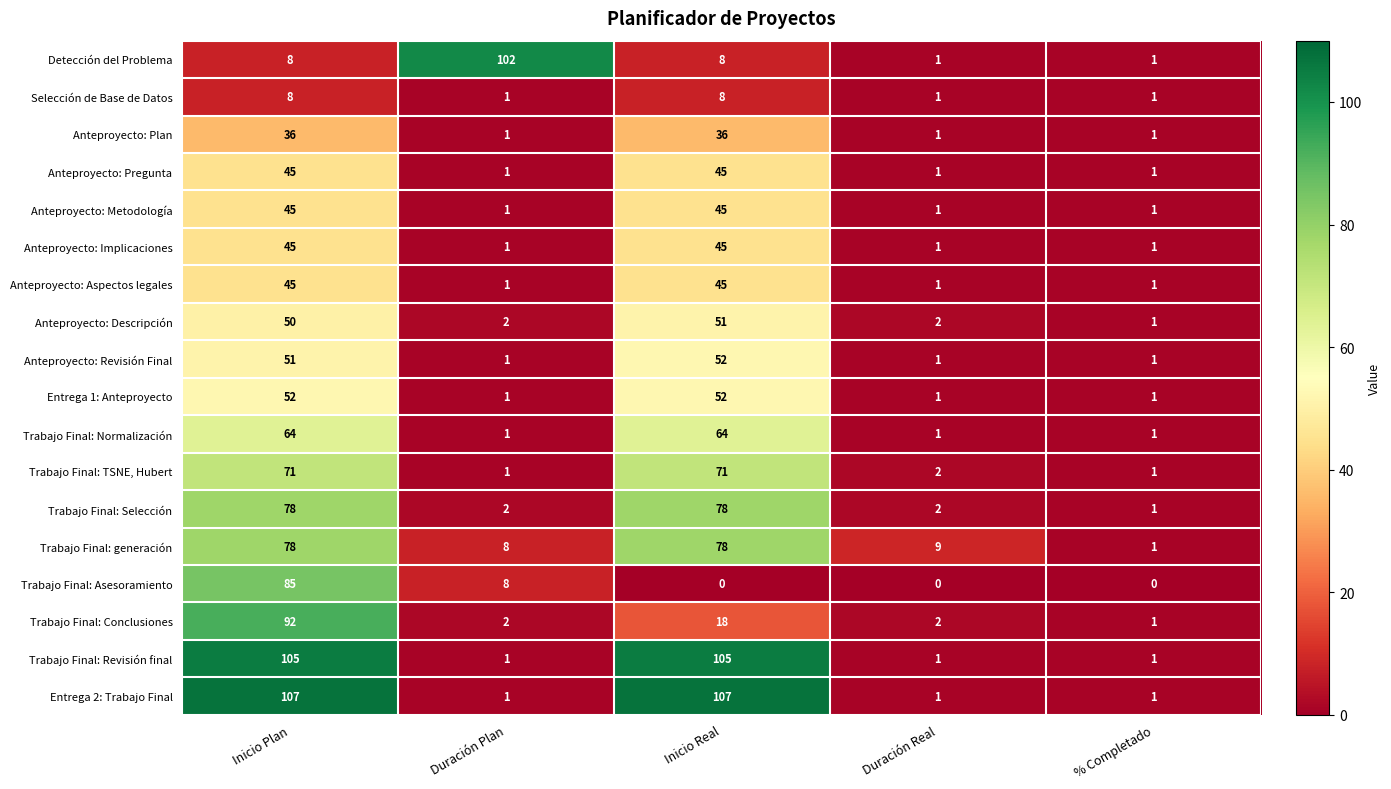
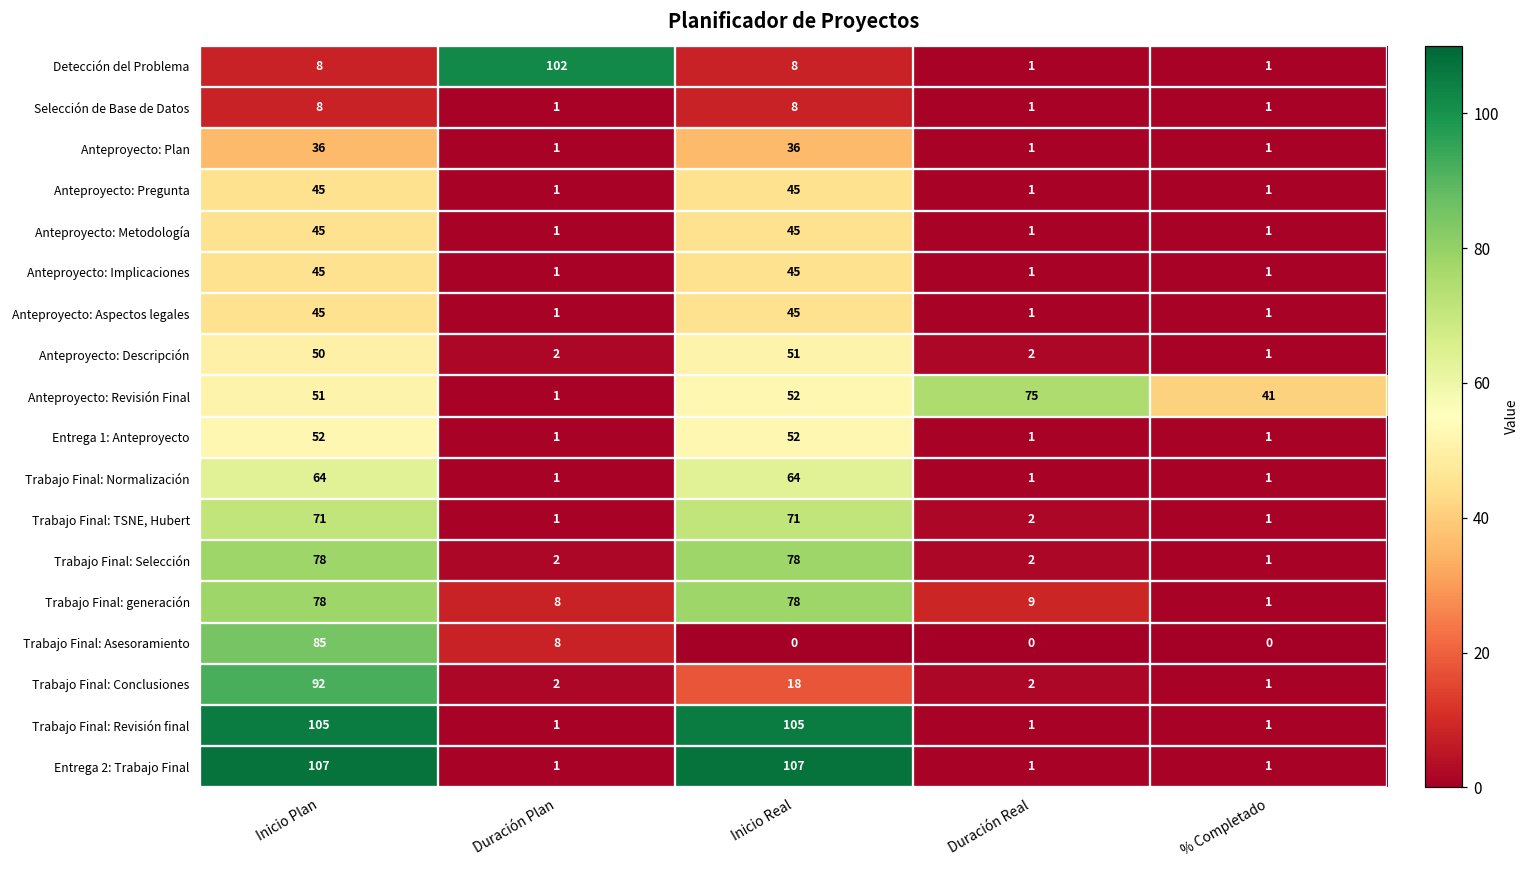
  {
    "Detección del Problema": {
      "Inicio Plan": 8,
      "Duración Plan": 102,
      "Inicio Real": 8,
      "Duración Real": 1,
      "% Completado": 1
    },
    "Selección de Base de Datos": {
      "Inicio Plan": 8,
      "Duración Plan": 1,
      "Inicio Real": 8,
      "Duración Real": 1,
      "% Completado": 1
    },
    "Anteproyecto: Plan": {
      "Inicio Plan": 36,
      "Duración Plan": 1,
      "Inicio Real": 36,
      "Duración Real": 1,
      "% Completado": 1
    },
    "Anteproyecto: Pregunta": {
      "Inicio Plan": 45,
      "Duración Plan": 1,
      "Inicio Real": 45,
      "Duración Real": 1,
      "% Completado": 1
    },
    "Anteproyecto: Metodología": {
      "Inicio Plan": 45,
      "Duración Plan": 1,
      "Inicio Real": 45,
      "Duración Real": 1,
      "% Completado": 1
    },
    "Anteproyecto: Implicaciones": {
      "Inicio Plan": 45,
      "Duración Plan": 1,
      "Inicio Real": 45,
      "Duración Real": 1,
      "% Completado": 1
    },
    "Anteproyecto: Aspectos legales": {
      "Inicio Plan": 45,
      "Duración Plan": 1,
      "Inicio Real": 45,
      "Duración Real": 1,
      "% Completado": 1
    },
    "Anteproyecto: Descripción": {
      "Inicio Plan": 50,
      "Duración Plan": 2,
      "Inicio Real": 51,
      "Duración Real": 2,
      "% Completado": 1
    },
    "Anteproyecto: Revisión Final": {
      "Inicio Plan": 51,
      "Duración Plan": 1,
      "Inicio Real": 52,
-     "Duración Real": 1,
-     "% Completado": 1
+     "Duración Real": 75,
+     "% Completado": 41
    },
    "Entrega 1: Anteproyecto": {
      "Inicio Plan": 52,
      "Duración Plan": 1,
      "Inicio Real": 52,
      "Duración Real": 1,
      "% Completado": 1
    },
    "Trabajo Final: Normalización": {
      "Inicio Plan": 64,
      "Duración Plan": 1,
      "Inicio Real": 64,
      "Duración Real": 1,
      "% Completado": 1
    },
    "Trabajo Final: TSNE, Hubert": {
      "Inicio Plan": 71,
      "Duración Plan": 1,
      "Inicio Real": 71,
      "Duración Real": 2,
      "% Completado": 1
    },
    "Trabajo Final: Selección": {
      "Inicio Plan": 78,
      "Duración Plan": 2,
      "Inicio Real": 78,
      "Duración Real": 2,
      "% Completado": 1
    },
    "Trabajo Final: generación": {
      "Inicio Plan": 78,
      "Duración Plan": 8,
      "Inicio Real": 78,
      "Duración Real": 9,
      "% Completado": 1
    },
    "Trabajo Final: Asesoramiento": {
      "Inicio Plan": 85,
      "Duración Plan": 8,
      "Inicio Real": 0,
      "Duración Real": 0,
      "% Completado": 0
    },
    "Trabajo Final: Conclusiones": {
      "Inicio Plan": 92,
      "Duración Plan": 2,
      "Inicio Real": 18,
      "Duración Real": 2,
      "% Completado": 1
    },
    "Trabajo Final: Revisión final": {
      "Inicio Plan": 105,
      "Duración Plan": 1,
      "Inicio Real": 105,
      "Duración Real": 1,
      "% Completado": 1
    },
    "Entrega 2: Trabajo Final": {
      "Inicio Plan": 107,
      "Duración Plan": 1,
      "Inicio Real": 107,
      "Duración Real": 1,
      "% Completado": 1
    }
  }
